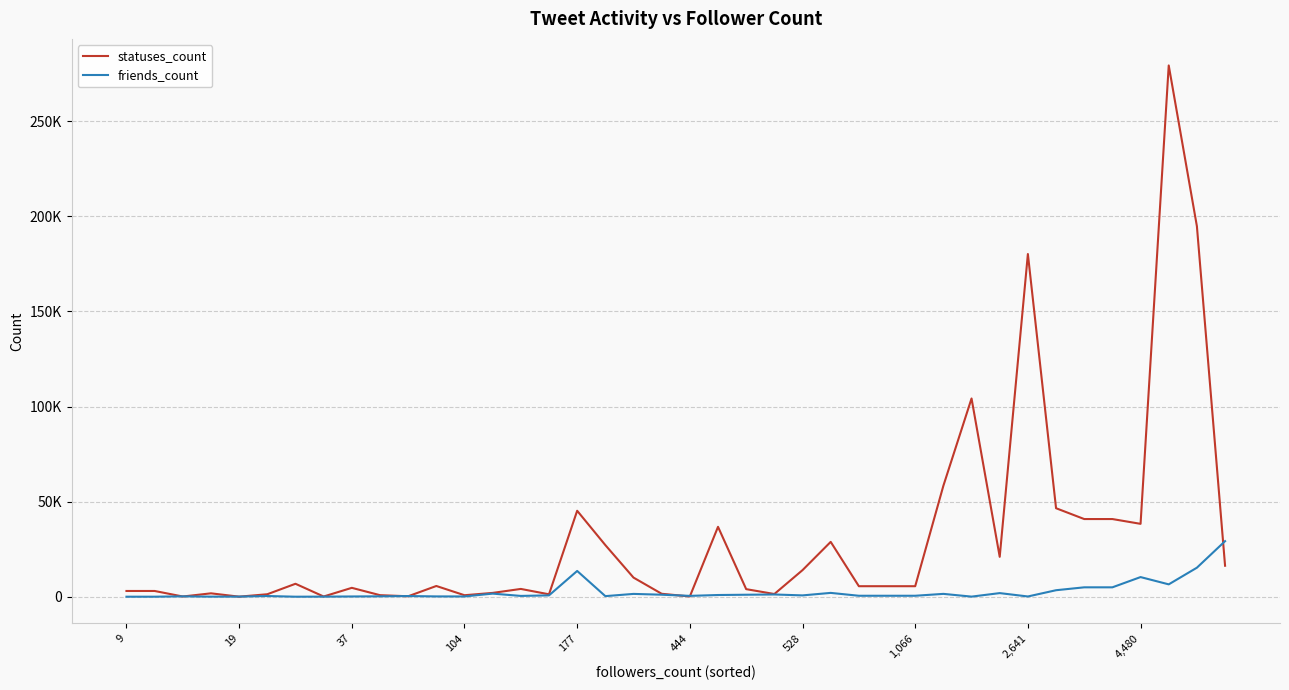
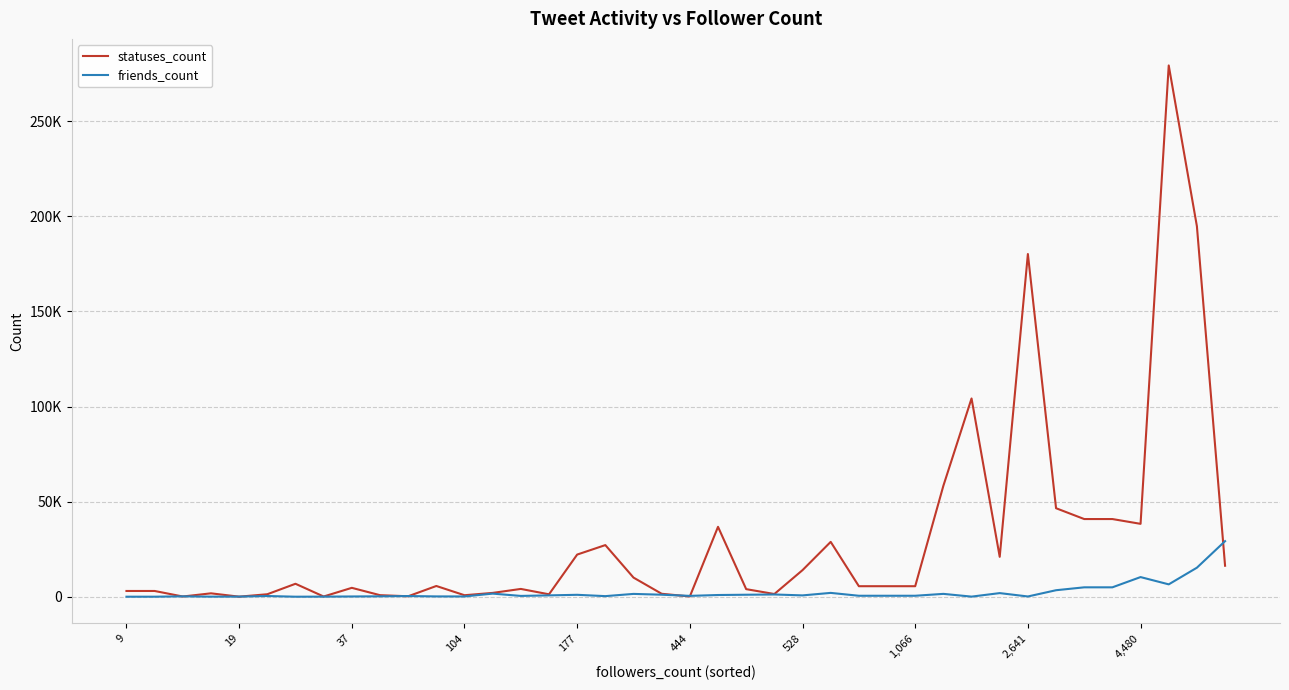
  {
    "statuses_count": {
-     "177": 45000,
+     "177": 22000,
      "528": 14000,
      "1,066": 6000,
      "2,641": 180000,
      "4,480": 38000
    },
    "friends_count": {
-     "177": 14000,
+     "177": 1000,
      "528": 1000,
      "1,066": 0,
      "2,641": 0,
      "4,480": 10000
    }
  }
